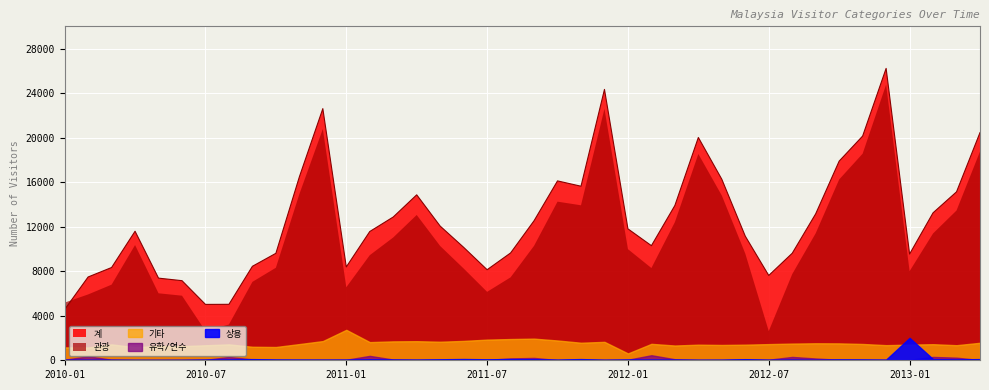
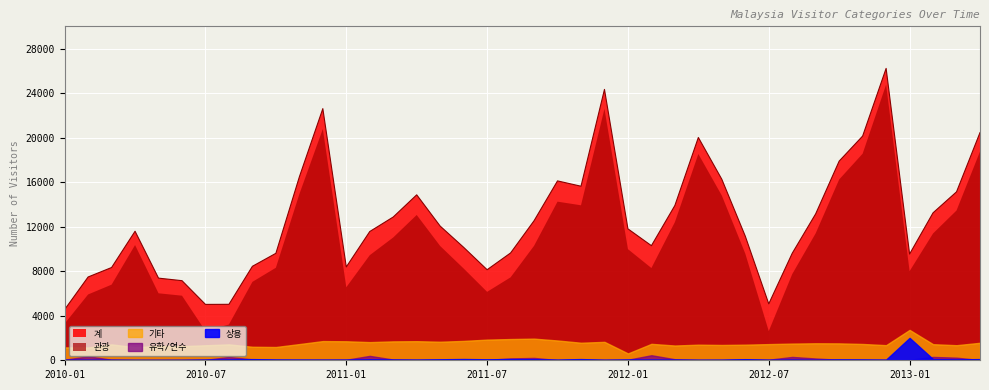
  {
    "계": {
      "2010-01": 4600,
      "2010-07": 5000,
      "2011-01": 8400,
      "2011-07": 8100,
      "2012-01": 11800,
-     "2012-07": 7600,
+     "2012-07": 5100,
      "2013-01": 9500
    },
    "관광": {
-     "2010-01": 5200,
+     "2010-01": 3300,
      "2011-01": 6600,
      "2011-07": 6100,
      "2012-01": 10000,
      "2012-07": 2600,
      "2013-01": 8000
    },
    "기타": {
      "2010-01": 1200,
-     "2011-01": 2700,
+     "2011-01": 1700,
      "2011-07": 1900,
      "2012-01": 600,
      "2012-07": 1500,
-     "2013-01": 1400
+     "2013-01": 2700
    },
    "상용": {
      "2013-01": 2000
    }
  }
